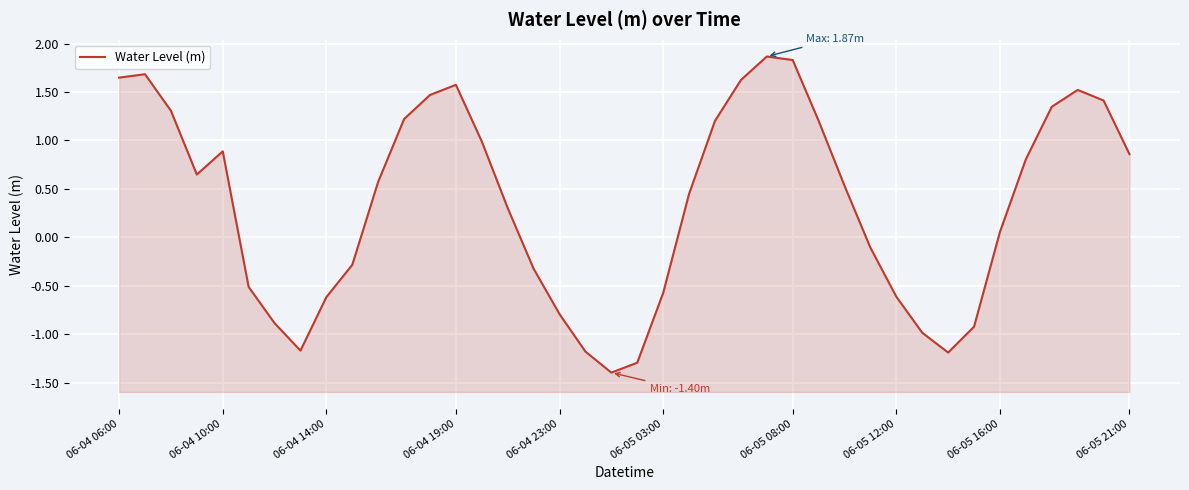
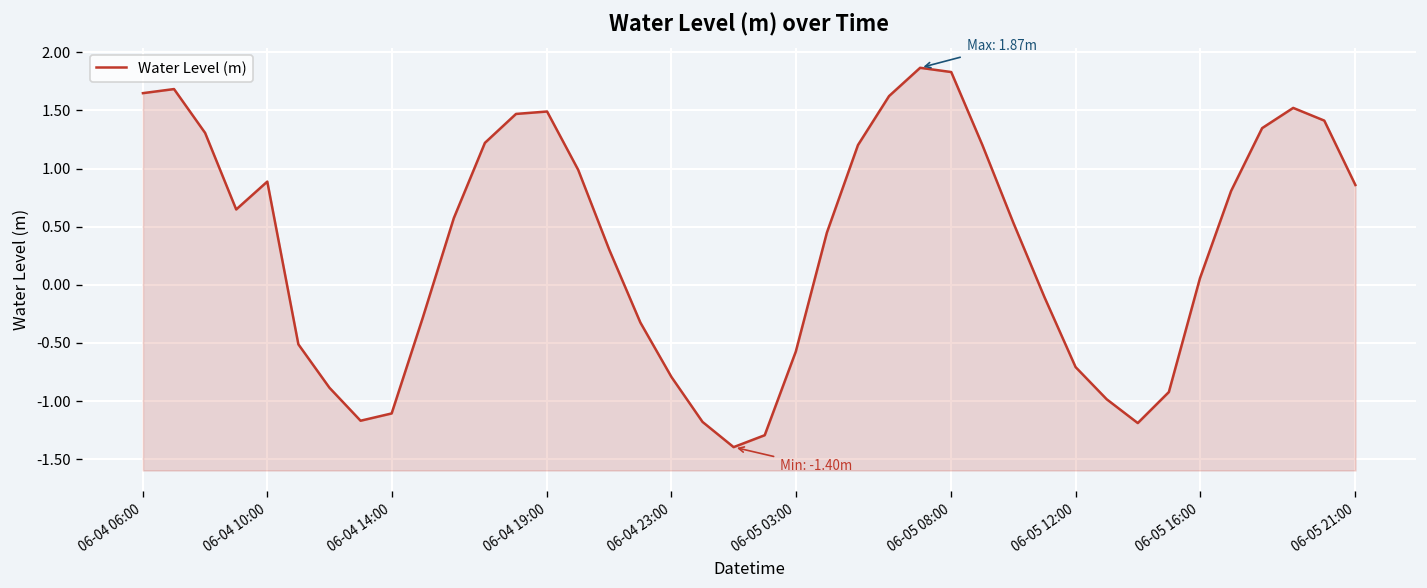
  {
    "06-04 06:00": 1.6,
    "06-04 10:00": 0.9,
-   "06-04 14:00": -0.6,
-   "06-04 19:00": 1.6,
+   "06-04 14:00": -1.1,
+   "06-04 19:00": 1.5,
    "06-04 23:00": -0.8,
    "06-05 03:00": -0.6,
-   "06-05 12:00": -0.6,
+   "06-05 12:00": -0.7,
    "06-05 16:00": 0.1,
    "06-05 21:00": 0.9
  }
